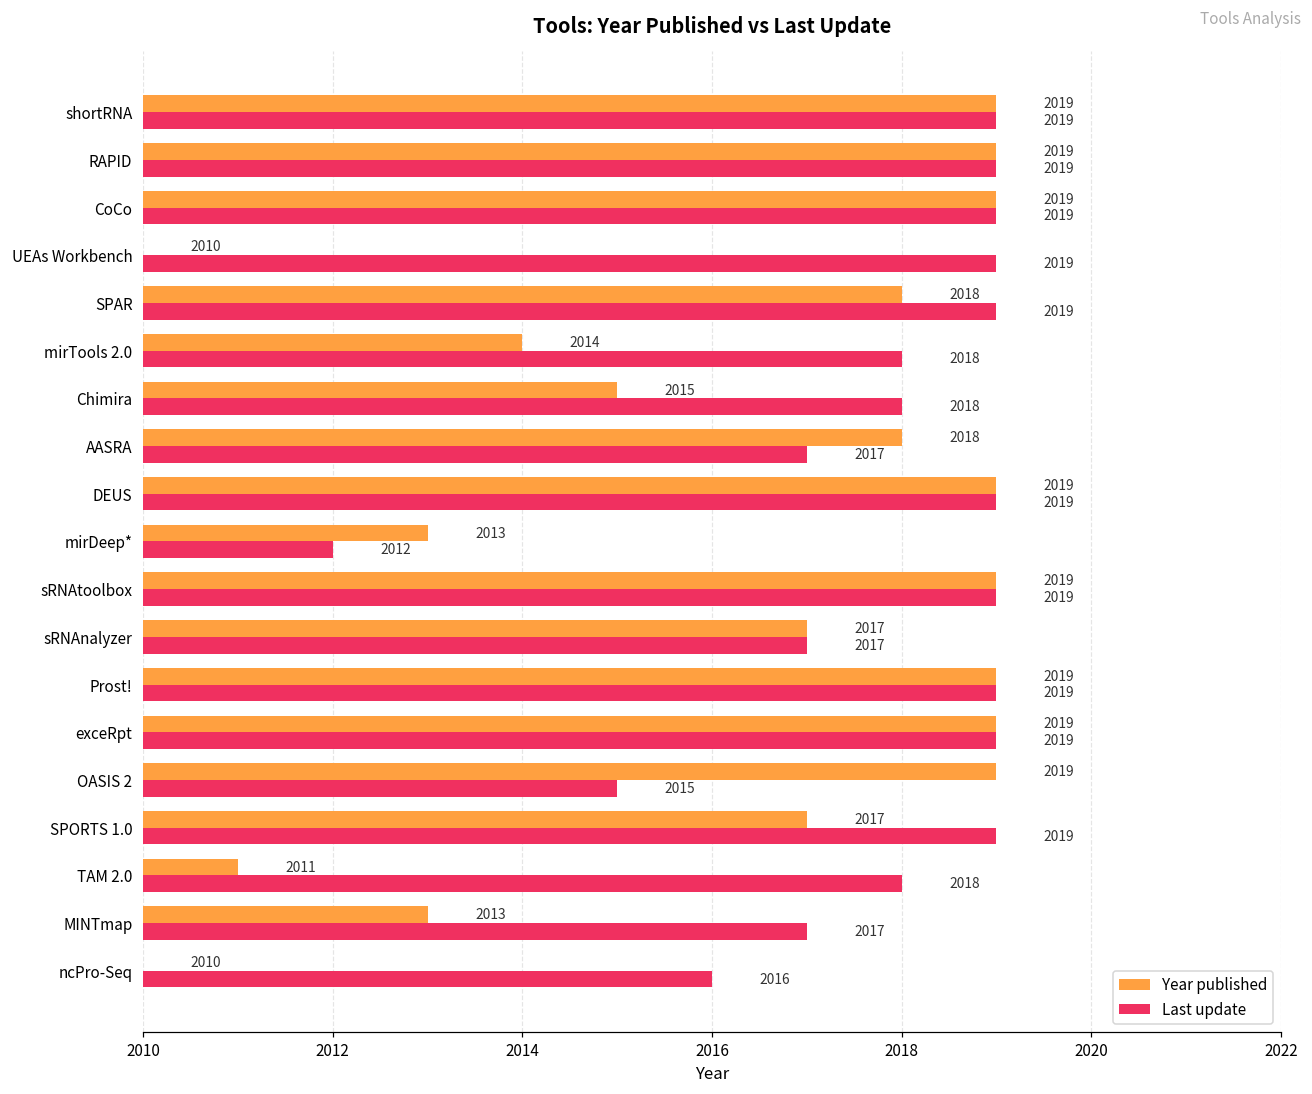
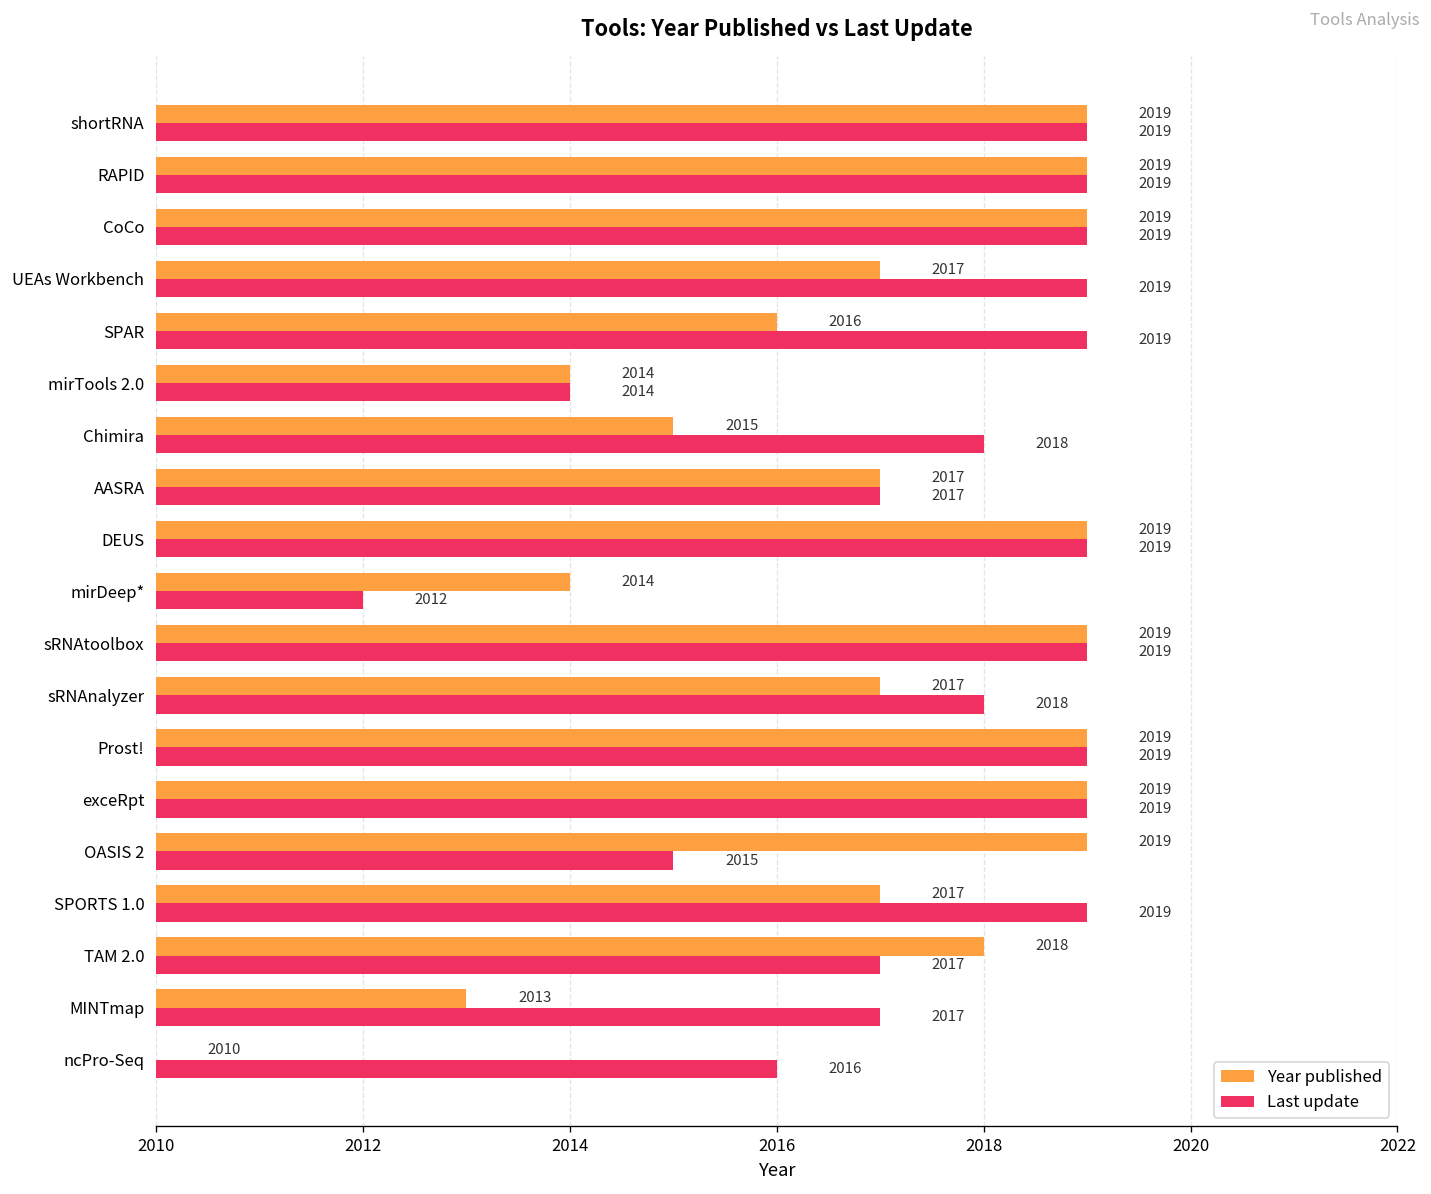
  {
    "Year published": {
-     "UEAs Workbench": 2010,
-     "SPAR": 2018,
-     "AASRA": 2018,
-     "mirDeep*": 2013,
-     "TAM 2.0": 2011
+     "UEAs Workbench": 2017,
+     "SPAR": 2016,
+     "AASRA": 2017,
+     "mirDeep*": 2014,
+     "TAM 2.0": 2018
    },
    "Last update": {
-     "mirTools 2.0": 2018,
-     "sRNAnalyzer": 2017,
-     "TAM 2.0": 2018
+     "mirTools 2.0": 2014,
+     "sRNAnalyzer": 2018,
+     "TAM 2.0": 2017
    }
  }
